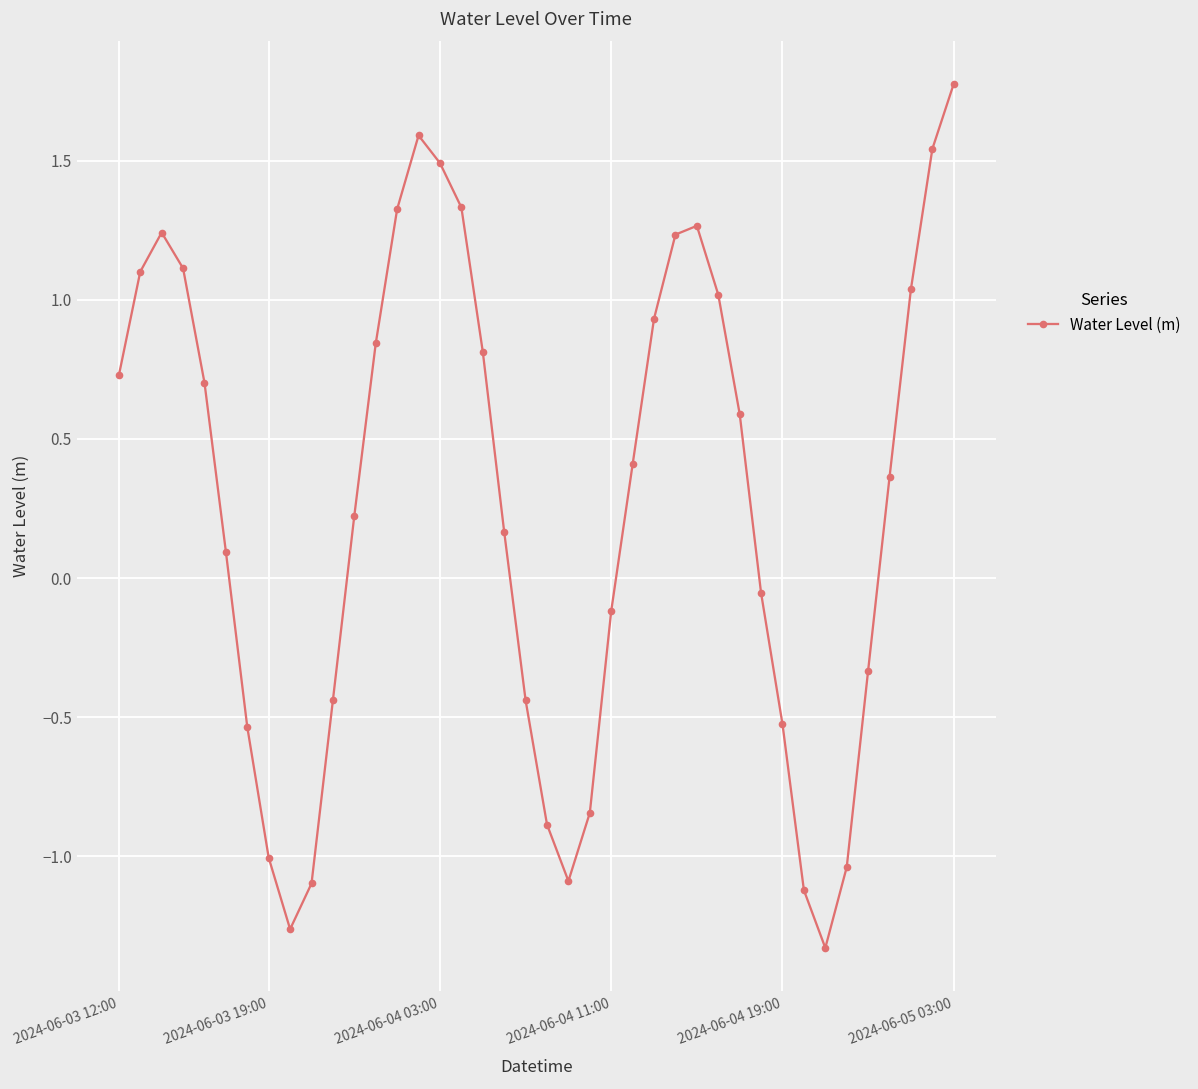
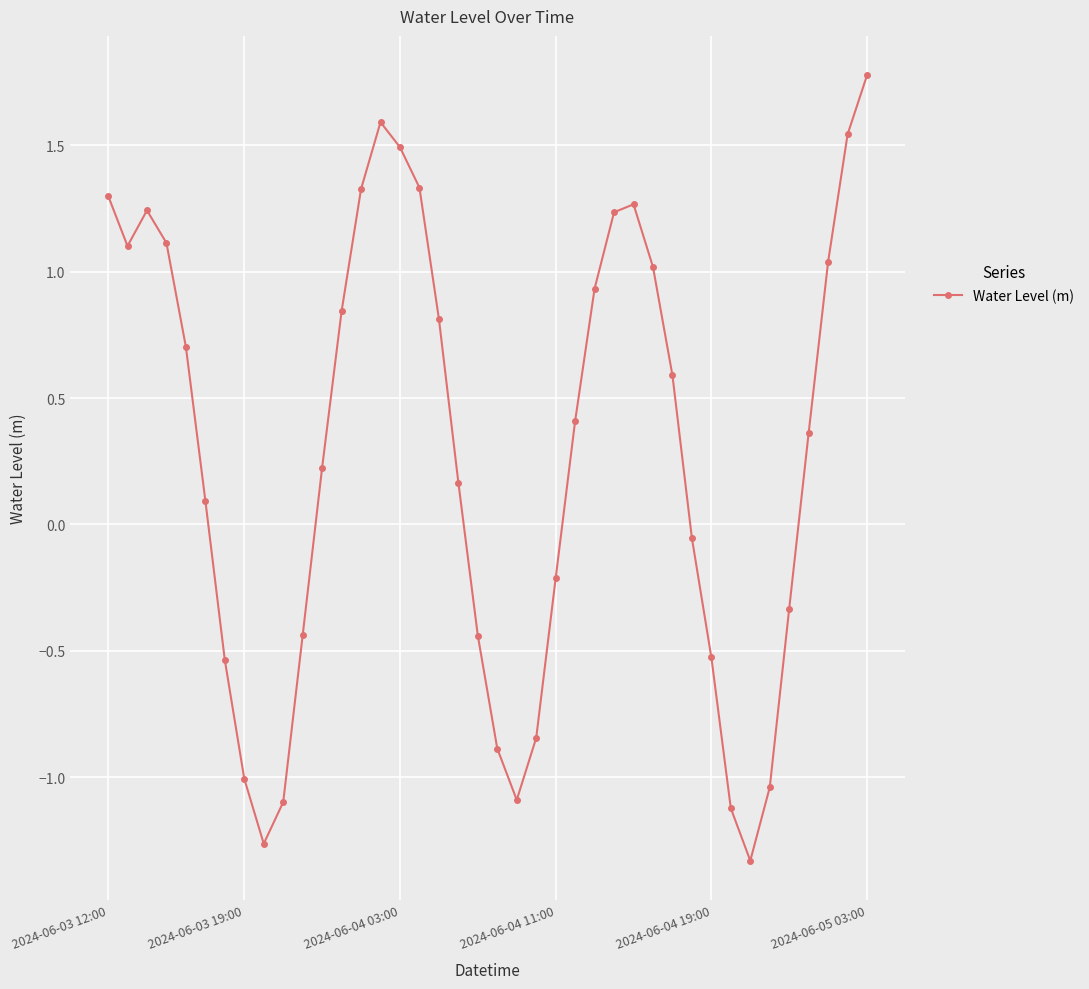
  {
-   "2024-06-03 12:00": 0.73,
+   "2024-06-03 12:00": 1.30,
    "2024-06-03 19:00": -1.01,
    "2024-06-04 03:00": 1.49,
-   "2024-06-04 11:00": -0.12,
+   "2024-06-04 11:00": -0.21,
    "2024-06-04 19:00": -0.53,
    "2024-06-05 03:00": 1.78
  }
